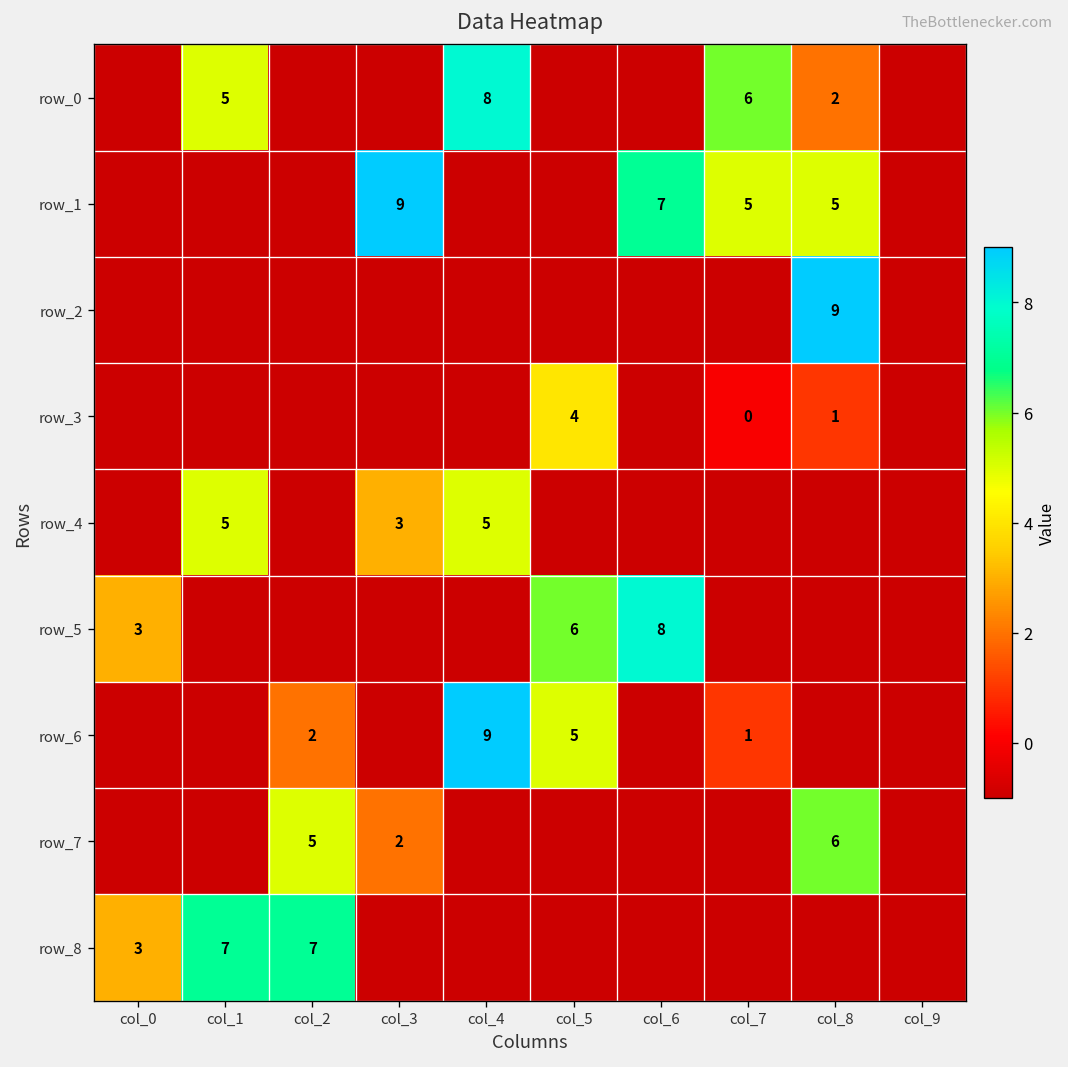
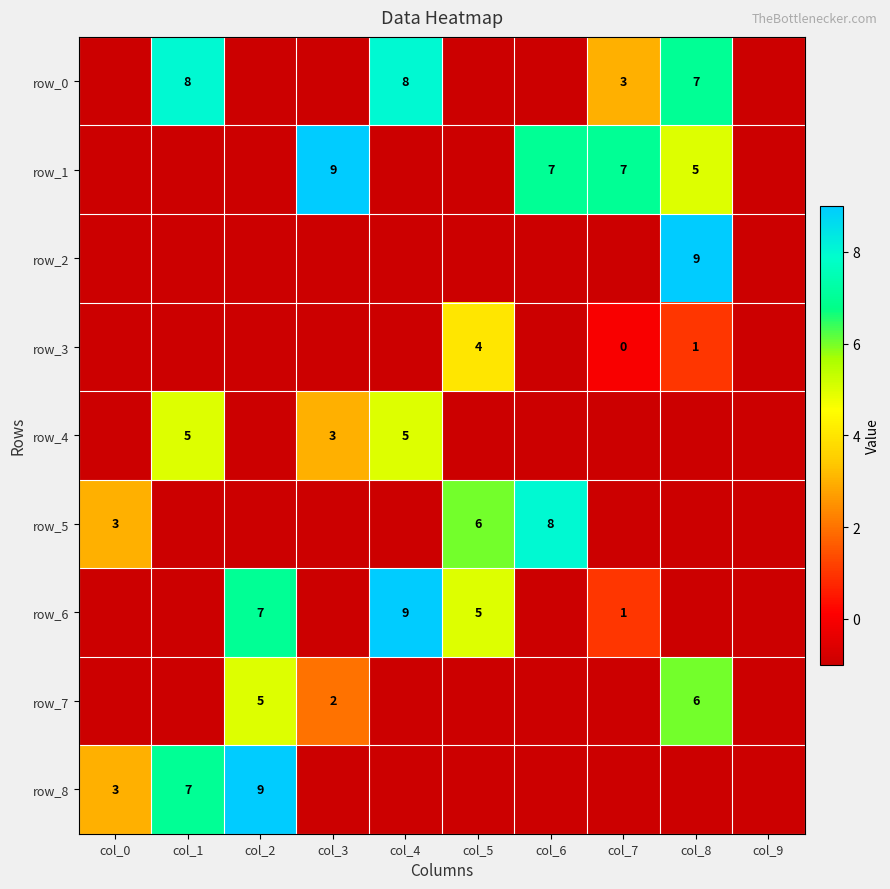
  {
    "row_0": {
-     "col_1": 5,
+     "col_1": 8,
      "col_4": 8,
-     "col_7": 6,
-     "col_8": 2
+     "col_7": 3,
+     "col_8": 7
    },
    "row_1": {
      "col_3": 9,
      "col_6": 7,
-     "col_7": 5,
+     "col_7": 7,
      "col_8": 5
    },
    "row_2": {
      "col_8": 9
    },
    "row_3": {
      "col_5": 4,
      "col_7": 0,
      "col_8": 1
    },
    "row_4": {
      "col_1": 5,
      "col_3": 3,
      "col_4": 5
    },
    "row_5": {
      "col_0": 3,
      "col_5": 6,
      "col_6": 8
    },
    "row_6": {
-     "col_2": 2,
+     "col_2": 7,
      "col_4": 9,
      "col_5": 5,
      "col_7": 1
    },
    "row_7": {
      "col_2": 5,
      "col_3": 2,
      "col_8": 6
    },
    "row_8": {
      "col_0": 3,
      "col_1": 7,
-     "col_2": 7
+     "col_2": 9
    }
  }
